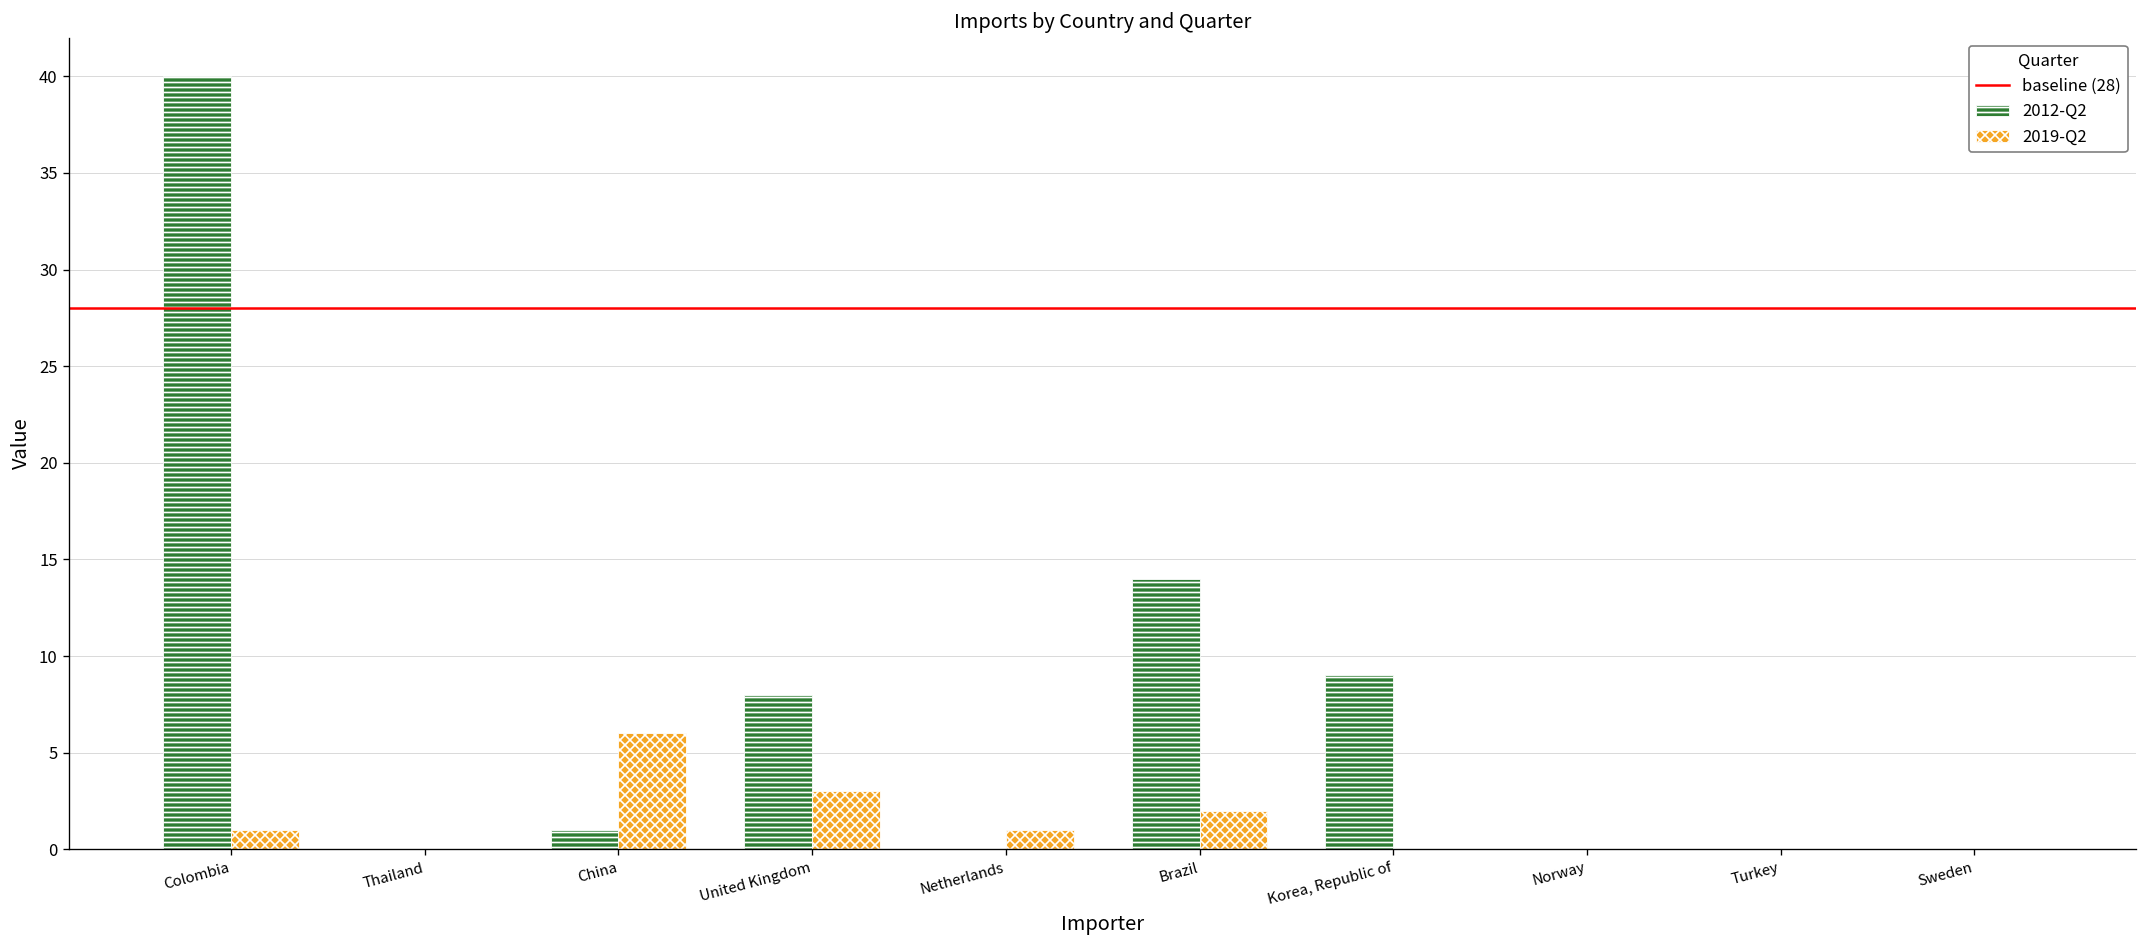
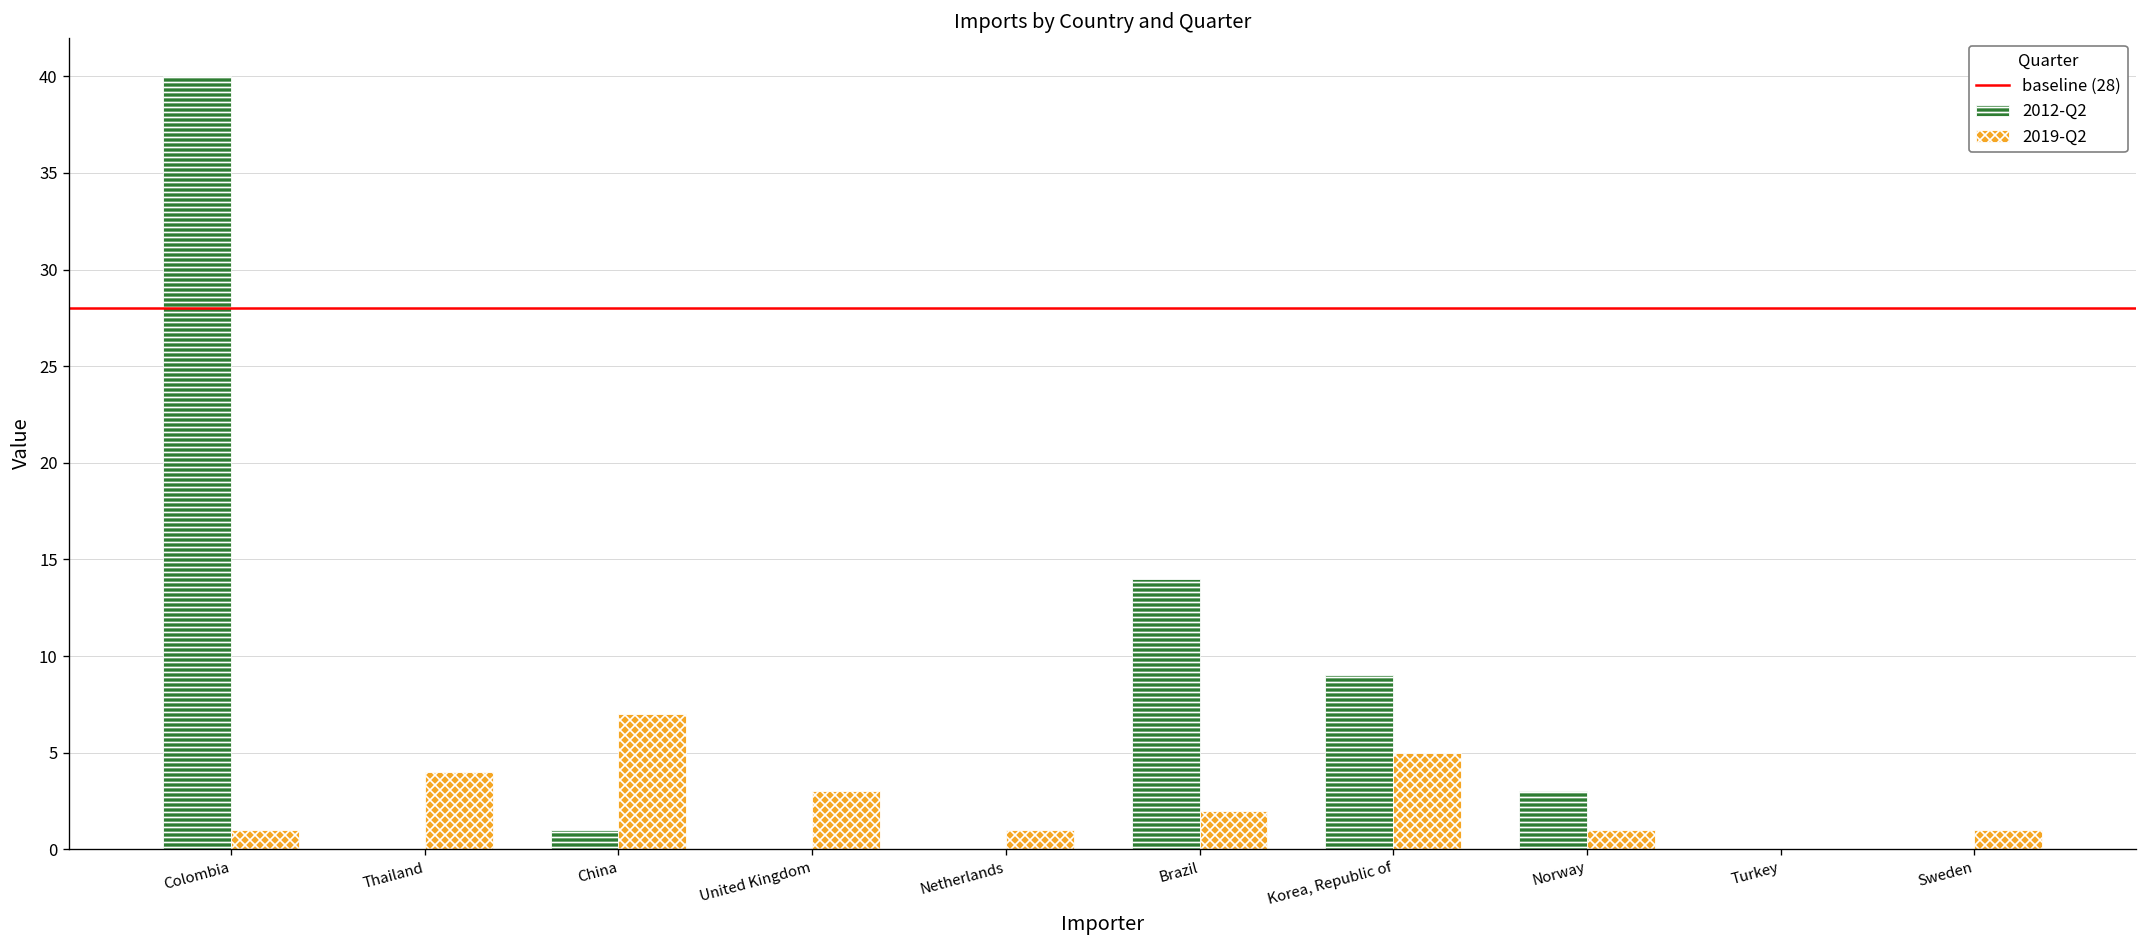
  {
    "2012-Q2": {
      "Colombia": 40,
      "Thailand": 0,
      "China": 1,
-     "United Kingdom": 8,
+     "United Kingdom": 0,
      "Netherlands": 0,
      "Brazil": 14,
      "Korea, Republic of": 9,
-     "Norway": 0,
+     "Norway": 3,
      "Turkey": 0,
      "Sweden": 0
    },
    "2019-Q2": {
      "Colombia": 1,
-     "Thailand": 0,
-     "China": 6,
+     "Thailand": 4,
+     "China": 7,
      "United Kingdom": 3,
      "Netherlands": 1,
      "Brazil": 2,
-     "Korea, Republic of": 0,
-     "Norway": 0,
+     "Korea, Republic of": 5,
+     "Norway": 1,
      "Turkey": 0,
-     "Sweden": 0
+     "Sweden": 1
    }
  }
